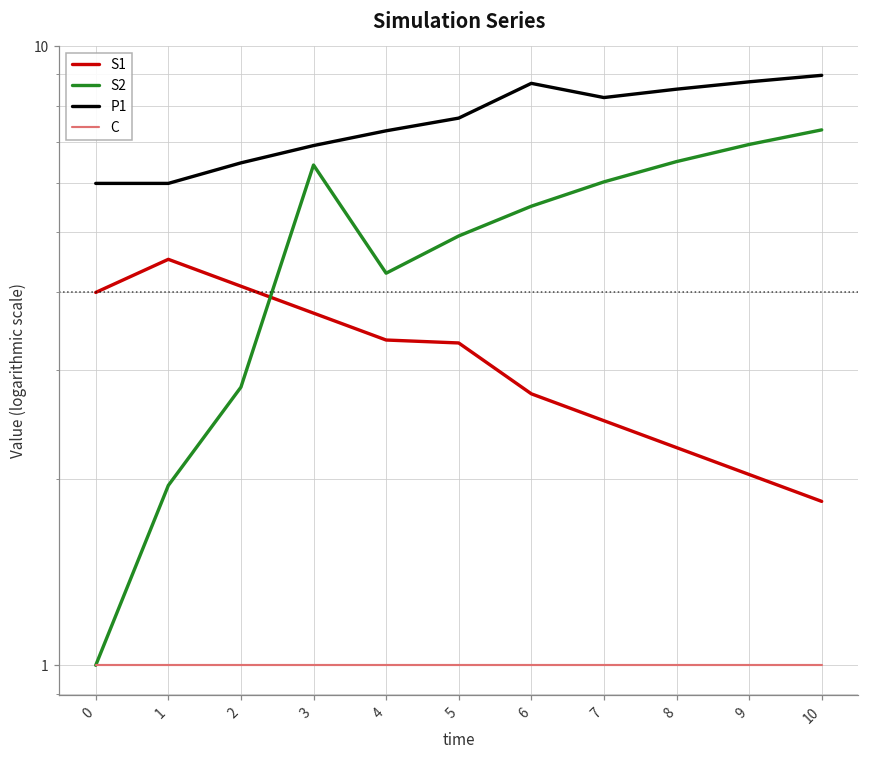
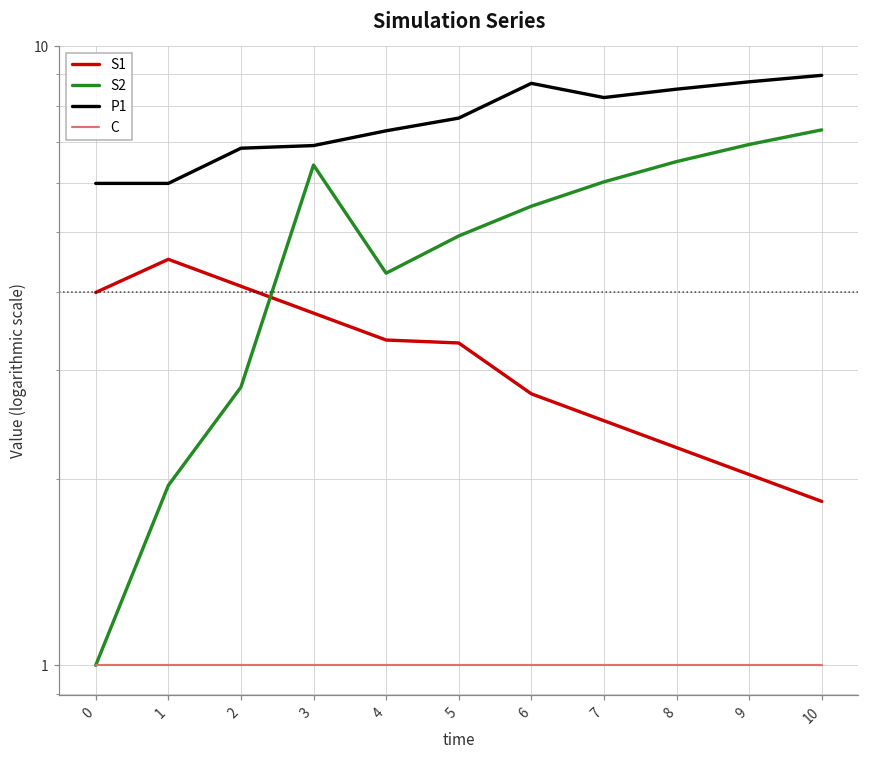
  {
    "S1": {
      "0": 4.0,
      "1": 4.5,
      "2": 4.1,
      "3": 3.7,
      "4": 3.4,
      "5": 3.3,
      "6": 2.7,
      "7": 2.5,
      "8": 2.25,
      "9": 2.03,
      "10": 1.84
    },
    "S2": {
      "1": 1.95,
      "2": 2.8,
      "3": 6.4,
      "4": 4.3,
      "5": 4.9,
      "6": 5.5,
      "7": 6.0,
      "8": 6.5,
      "9": 6.9,
      "10": 7.3
    },
    "P1": {
      "0": 6.0,
      "1": 6.0,
-     "2": 6.5,
+     "2": 6.8,
      "3": 6.9,
      "4": 7.3,
      "5": 7.6,
      "6": 8.7,
      "7": 8.3,
      "8": 8.5,
      "9": 8.8,
      "10": 9.0
    },
    "C": {
      "1": 1.0,
      "2": 1.0,
      "3": 1.0,
      "4": 1.0,
      "5": 1.0,
      "6": 1.0,
      "7": 1.0,
      "8": 1.0,
      "9": 1.0,
      "10": 1.0
    }
  }
